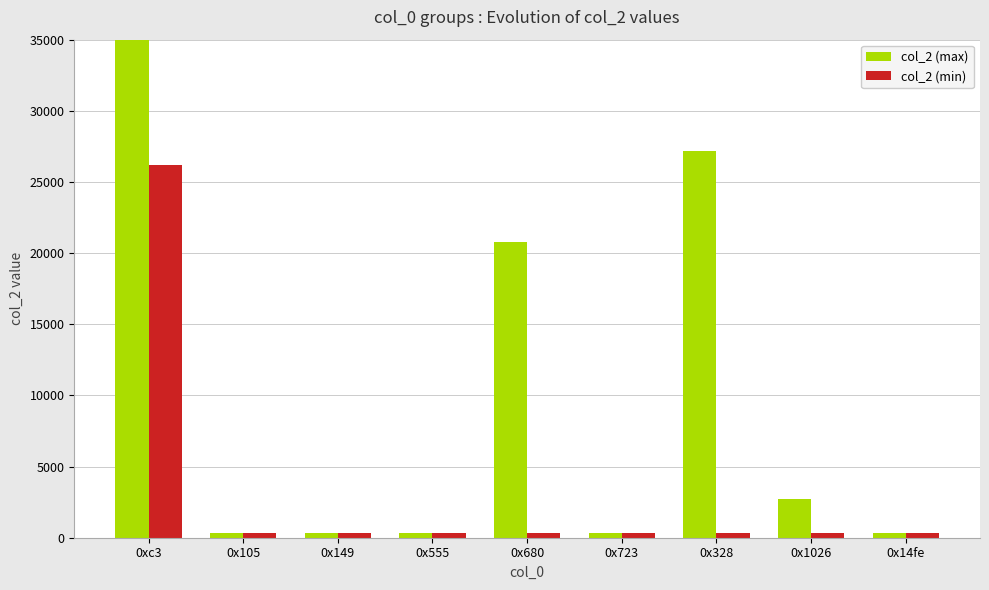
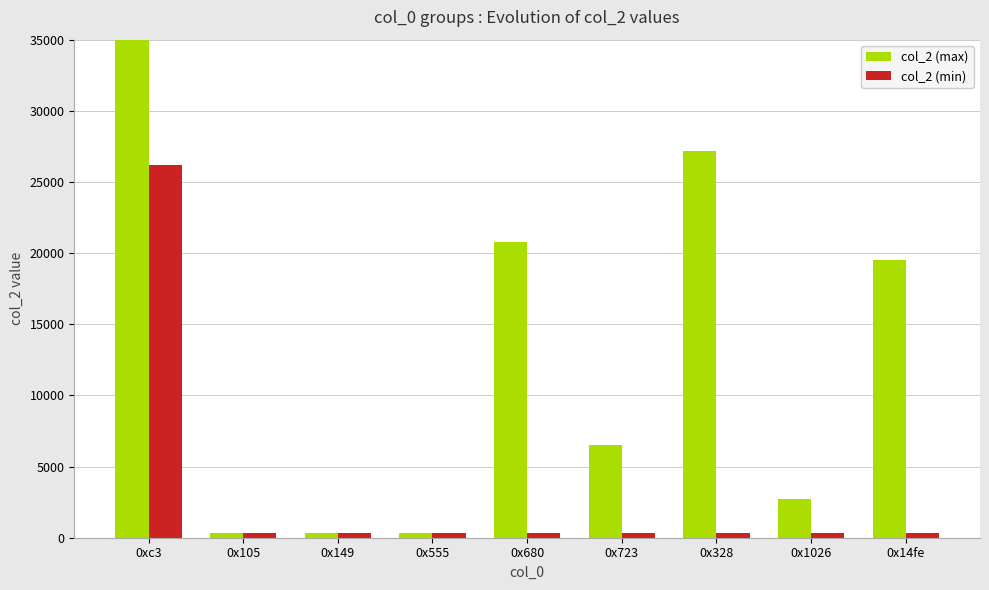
  {
    "col_2 (max)": {
      "0x105": 300,
      "0x149": 300,
      "0x555": 300,
      "0x680": 20800,
-     "0x723": 300,
+     "0x723": 6500,
      "0x328": 27200,
      "0x1026": 2700,
-     "0x14fe": 300
+     "0x14fe": 19500
    },
    "col_2 (min)": {
      "0xc3": 26200,
      "0x105": 300,
      "0x149": 300,
      "0x555": 300,
      "0x680": 300,
      "0x723": 300,
      "0x328": 300,
      "0x1026": 300,
      "0x14fe": 300
    }
  }
